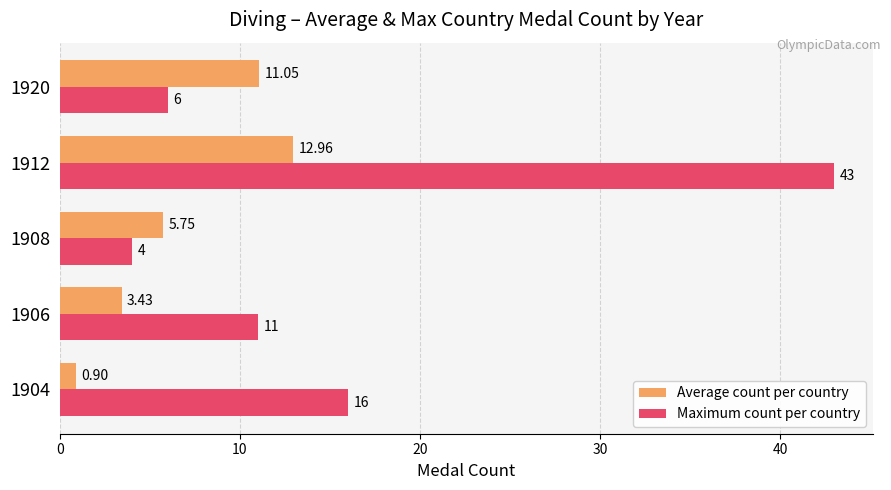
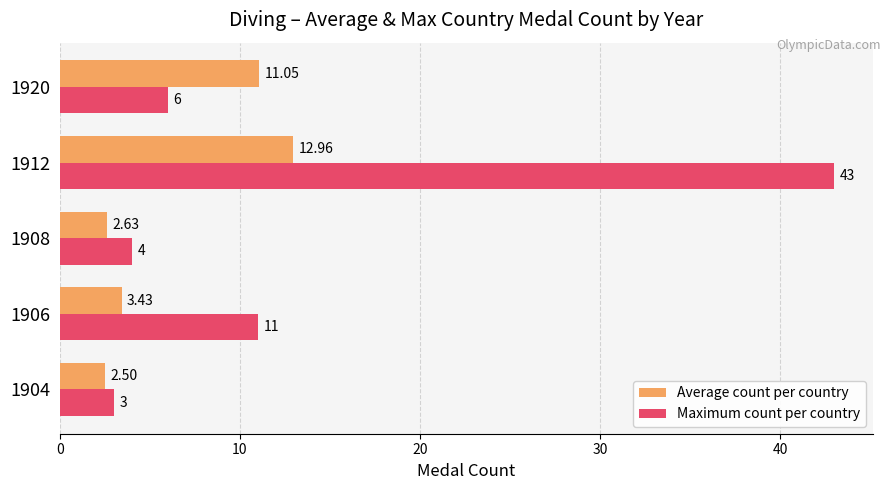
  {
    "Average count per country": {
      "1920": 11.05,
      "1912": 12.96,
-     "1908": 5.75,
+     "1908": 2.63,
      "1906": 3.43,
-     "1904": 0.90
+     "1904": 2.50
    },
    "Maximum count per country": {
      "1920": 6,
      "1912": 43,
      "1908": 4,
      "1906": 11,
-     "1904": 16
+     "1904": 3
    }
  }
